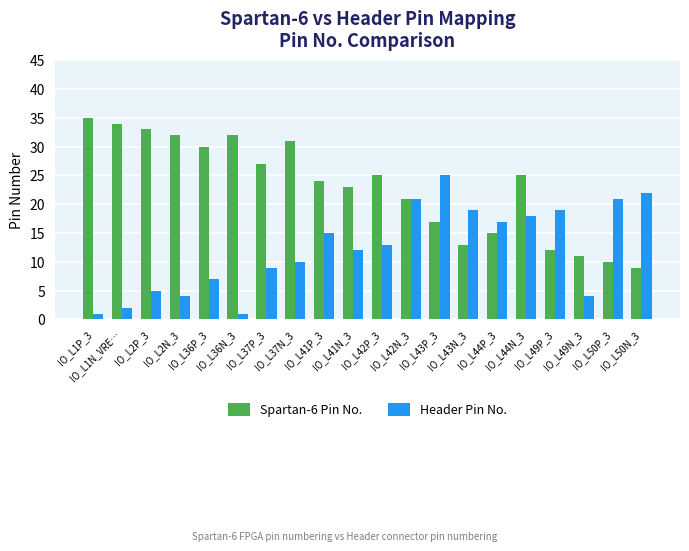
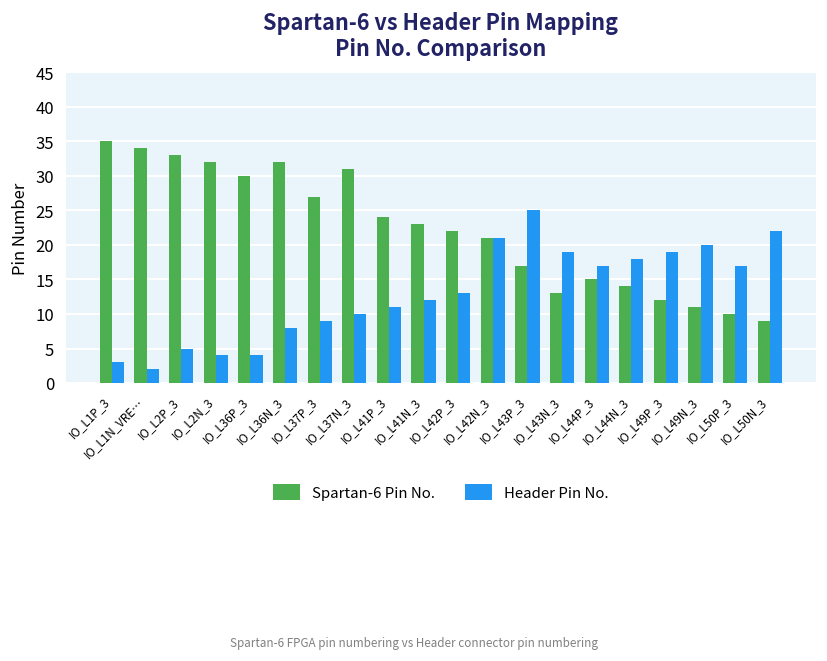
  {
    "Spartan-6 Pin No.": {
      "IO_L1P_3": 35,
      "IO_L1N_VRE…": 34,
      "IO_L2P_3": 33,
      "IO_L2N_3": 32,
      "IO_L36P_3": 30,
      "IO_L36N_3": 32,
      "IO_L37P_3": 27,
      "IO_L37N_3": 31,
      "IO_L41P_3": 24,
      "IO_L41N_3": 23,
-     "IO_L42P_3": 25,
+     "IO_L42P_3": 22,
      "IO_L42N_3": 21,
      "IO_L43P_3": 17,
      "IO_L43N_3": 13,
      "IO_L44P_3": 15,
-     "IO_L44N_3": 25,
+     "IO_L44N_3": 14,
      "IO_L49P_3": 12,
      "IO_L49N_3": 11,
      "IO_L50P_3": 10,
      "IO_L50N_3": 9
    },
    "Header Pin No.": {
-     "IO_L1P_3": 1,
+     "IO_L1P_3": 3,
      "IO_L1N_VRE…": 2,
      "IO_L2P_3": 5,
      "IO_L2N_3": 4,
-     "IO_L36P_3": 7,
-     "IO_L36N_3": 1,
+     "IO_L36P_3": 4,
+     "IO_L36N_3": 8,
      "IO_L37P_3": 9,
      "IO_L37N_3": 10,
-     "IO_L41P_3": 15,
+     "IO_L41P_3": 11,
      "IO_L41N_3": 12,
      "IO_L42P_3": 13,
      "IO_L42N_3": 21,
      "IO_L43P_3": 25,
      "IO_L43N_3": 19,
      "IO_L44P_3": 17,
      "IO_L44N_3": 18,
      "IO_L49P_3": 19,
-     "IO_L49N_3": 4,
-     "IO_L50P_3": 21,
+     "IO_L49N_3": 20,
+     "IO_L50P_3": 17,
      "IO_L50N_3": 22
    }
  }
